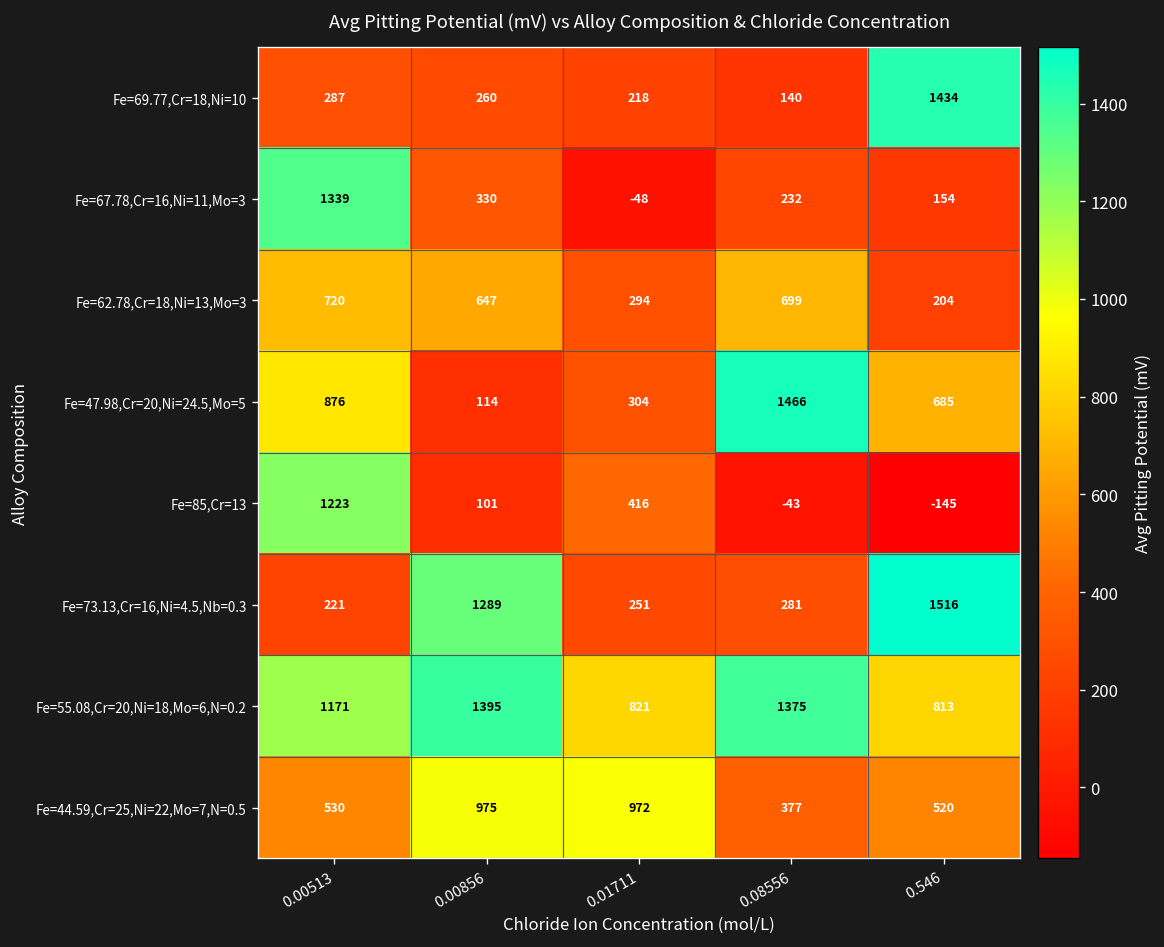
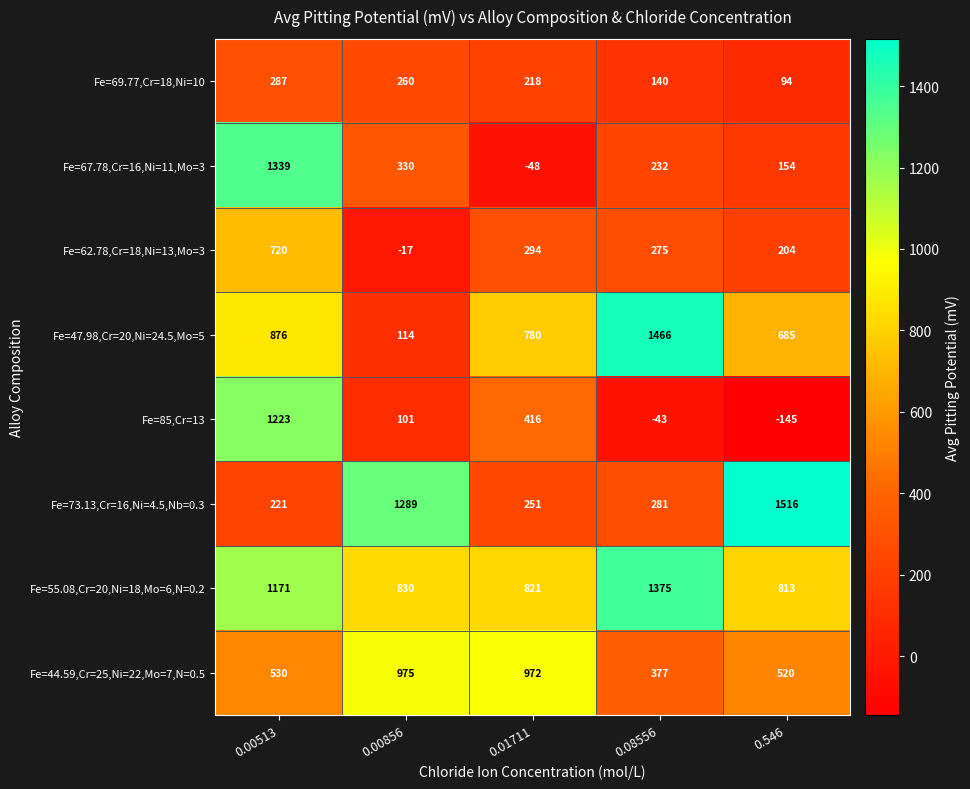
  {
    "Fe=69.77,Cr=18,Ni=10": {
      "0.00513": 287,
      "0.00856": 260,
      "0.01711": 218,
      "0.08556": 140,
-     "0.546": 1434
+     "0.546": 94
    },
    "Fe=67.78,Cr=16,Ni=11,Mo=3": {
      "0.00513": 1339,
      "0.00856": 330,
      "0.01711": -48,
      "0.08556": 232,
      "0.546": 154
    },
    "Fe=62.78,Cr=18,Ni=13,Mo=3": {
      "0.00513": 720,
-     "0.00856": 647,
+     "0.00856": -17,
      "0.01711": 294,
-     "0.08556": 699,
+     "0.08556": 275,
      "0.546": 204
    },
    "Fe=47.98,Cr=20,Ni=24.5,Mo=5": {
      "0.00513": 876,
      "0.00856": 114,
-     "0.01711": 304,
+     "0.01711": 780,
      "0.08556": 1466,
      "0.546": 685
    },
    "Fe=85,Cr=13": {
      "0.00513": 1223,
      "0.00856": 101,
      "0.01711": 416,
      "0.08556": -43,
      "0.546": -145
    },
    "Fe=73.13,Cr=16,Ni=4.5,Nb=0.3": {
      "0.00513": 221,
      "0.00856": 1289,
      "0.01711": 251,
      "0.08556": 281,
      "0.546": 1516
    },
    "Fe=55.08,Cr=20,Ni=18,Mo=6,N=0.2": {
      "0.00513": 1171,
-     "0.00856": 1395,
+     "0.00856": 830,
      "0.01711": 821,
      "0.08556": 1375,
      "0.546": 813
    },
    "Fe=44.59,Cr=25,Ni=22,Mo=7,N=0.5": {
      "0.00513": 530,
      "0.00856": 975,
      "0.01711": 972,
      "0.08556": 377,
      "0.546": 520
    }
  }
